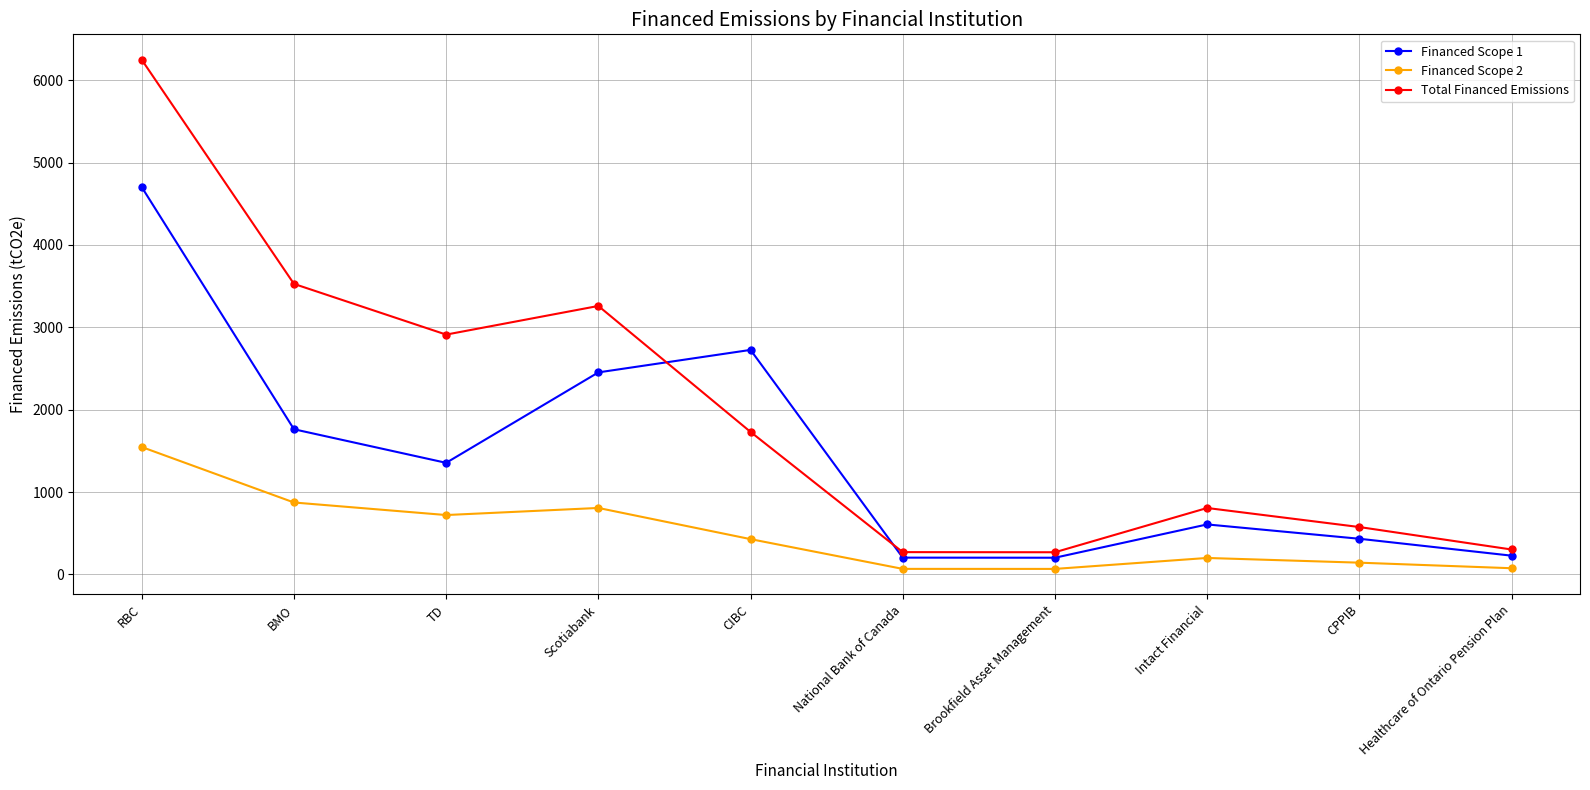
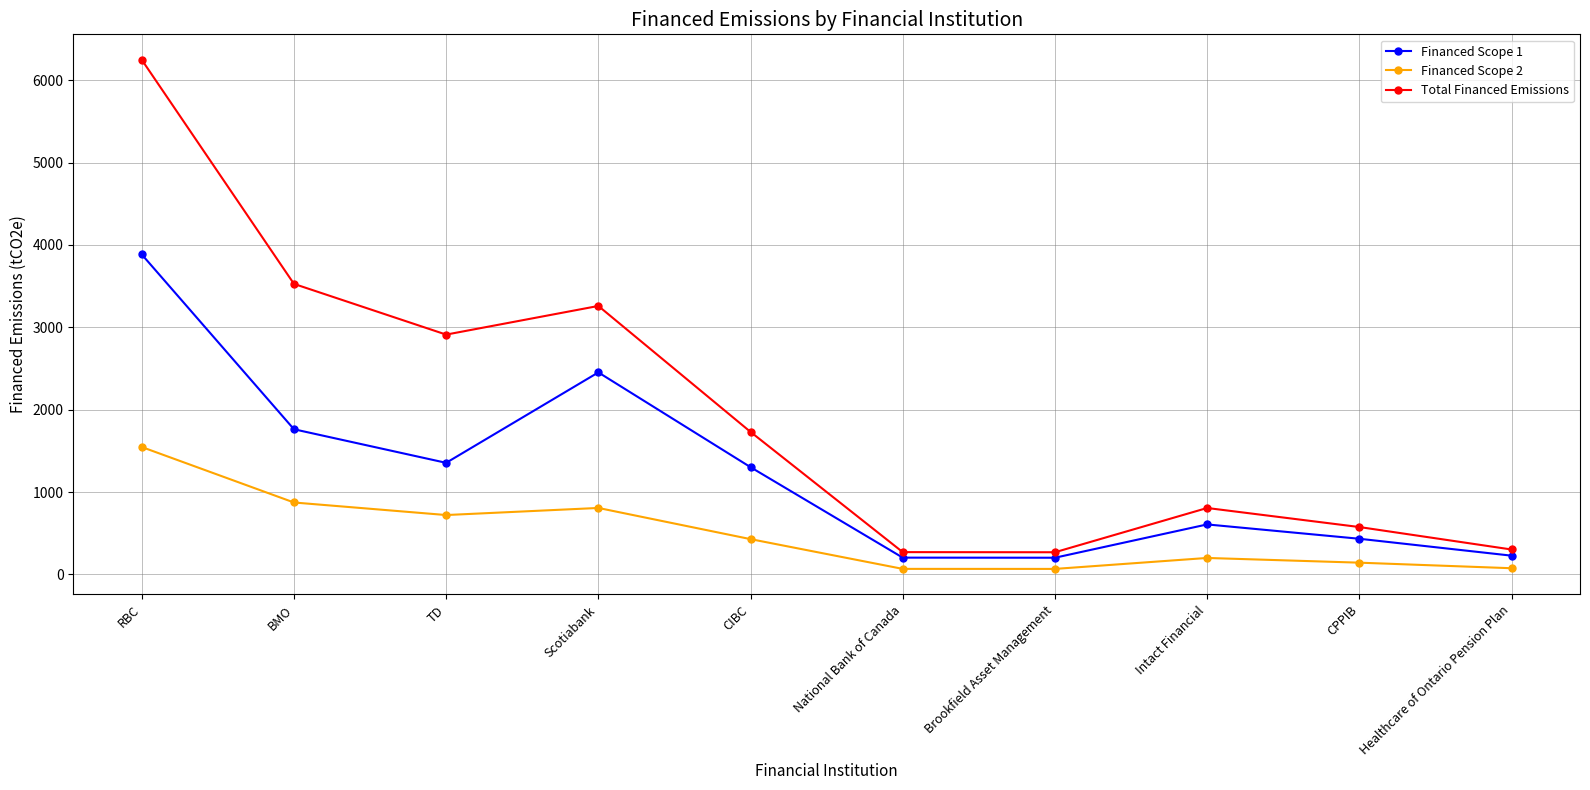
  {
    "Financed Scope 1": {
-     "RBC": 4700,
+     "RBC": 3900,
      "BMO": 1800,
      "TD": 1400,
      "Scotiabank": 2500,
-     "CIBC": 2700,
+     "CIBC": 1300,
      "National Bank of Canada": 200,
      "Brookfield Asset Management": 200,
      "Intact Financial": 600,
      "CPPIB": 400,
      "Healthcare of Ontario Pension Plan": 200
    },
    "Financed Scope 2": {
      "RBC": 1500,
      "BMO": 900,
      "TD": 700,
      "Scotiabank": 800,
      "CIBC": 400,
      "National Bank of Canada": 100,
      "Brookfield Asset Management": 100,
      "Intact Financial": 200,
      "CPPIB": 100,
      "Healthcare of Ontario Pension Plan": 100
    },
    "Total Financed Emissions": {
      "RBC": 6200,
      "BMO": 3500,
      "TD": 2900,
      "Scotiabank": 3300,
      "CIBC": 1700,
      "National Bank of Canada": 300,
      "Brookfield Asset Management": 300,
      "Intact Financial": 800,
      "CPPIB": 600,
      "Healthcare of Ontario Pension Plan": 300
    }
  }
